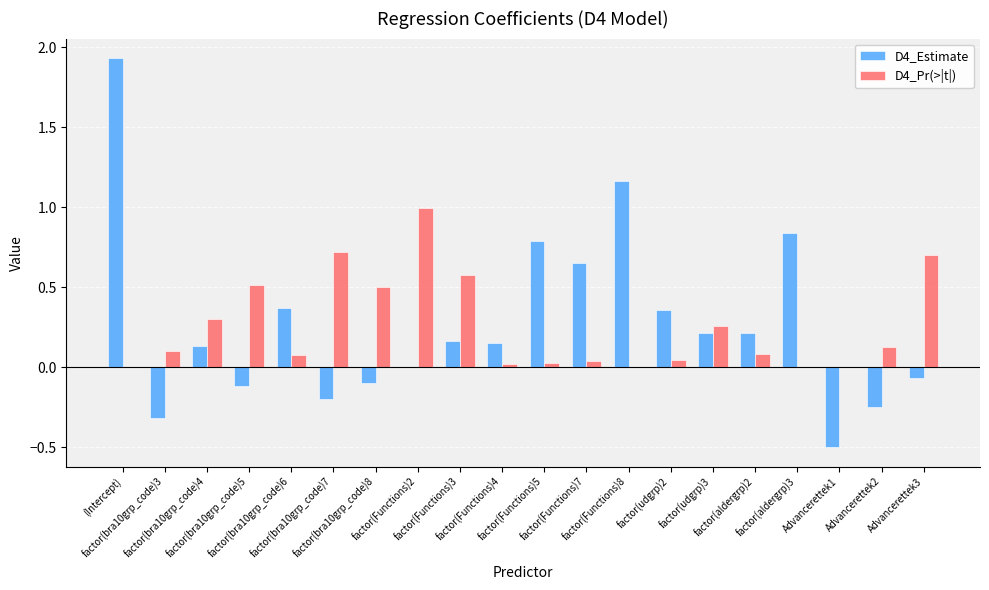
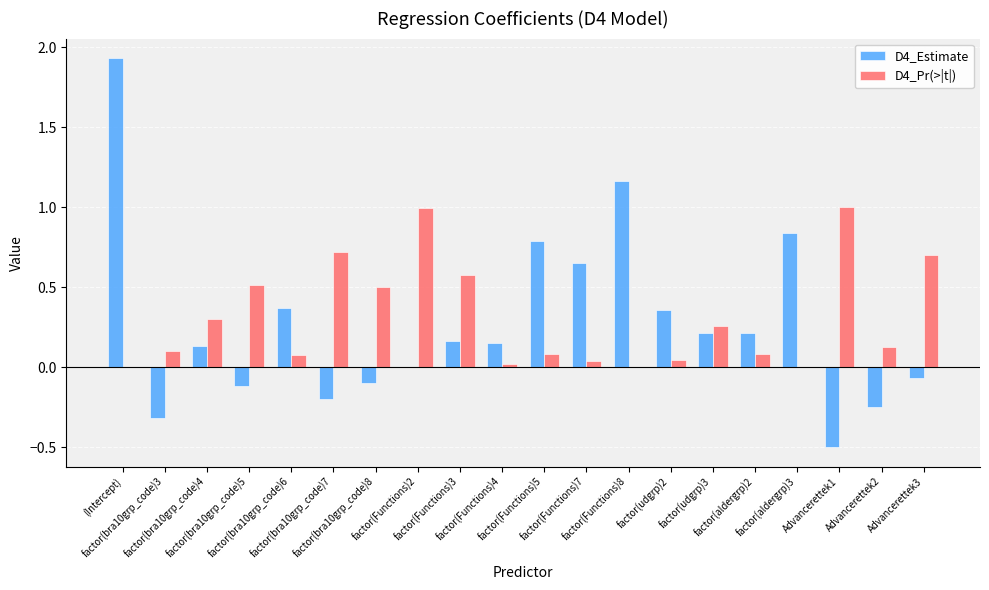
  {
    "D4_Estimate": {
      "(Intercept)": 1.93,
      "factor(bra10grp_code)3": -0.32,
      "factor(bra10grp_code)4": 0.14,
      "factor(bra10grp_code)5": -0.11,
      "factor(bra10grp_code)6": 0.37,
      "factor(bra10grp_code)7": -0.20,
      "factor(bra10grp_code)8": -0.10,
      "factor(Functions)3": 0.16,
      "factor(Functions)4": 0.15,
      "factor(Functions)5": 0.79,
      "factor(Functions)7": 0.65,
      "factor(Functions)8": 1.16,
      "factor(udgrp)2": 0.36,
      "factor(udgrp)3": 0.22,
      "factor(aldergrp)2": 0.22,
      "factor(aldergrp)3": 0.84,
      "Advancerettek1": -0.50,
      "Advancerettek2": -0.25,
      "Advancerettek3": -0.07
    },
    "D4_Pr(>|t|)": {
      "factor(bra10grp_code)3": 0.10,
      "factor(bra10grp_code)4": 0.30,
      "factor(bra10grp_code)5": 0.51,
      "factor(bra10grp_code)6": 0.08,
      "factor(bra10grp_code)7": 0.72,
      "factor(bra10grp_code)8": 0.50,
      "factor(Functions)2": 0.99,
      "factor(Functions)3": 0.57,
      "factor(Functions)4": 0.02,
-     "factor(Functions)5": 0.03,
+     "factor(Functions)5": 0.08,
      "factor(Functions)7": 0.04,
      "factor(udgrp)2": 0.05,
      "factor(udgrp)3": 0.26,
      "factor(aldergrp)2": 0.08,
-     "Advancerettek1": 0,
+     "Advancerettek1": 1,
      "Advancerettek2": 0.13,
      "Advancerettek3": 0.70
    }
  }
